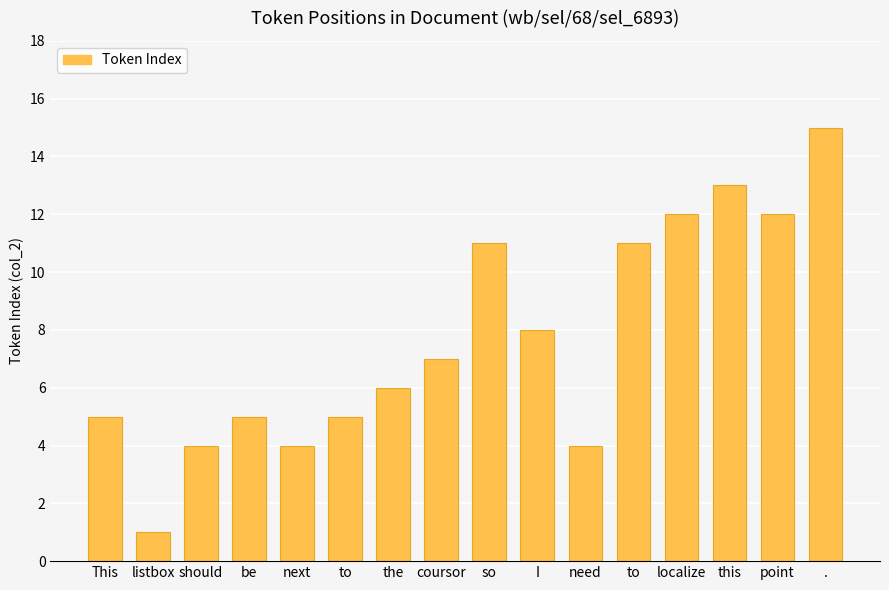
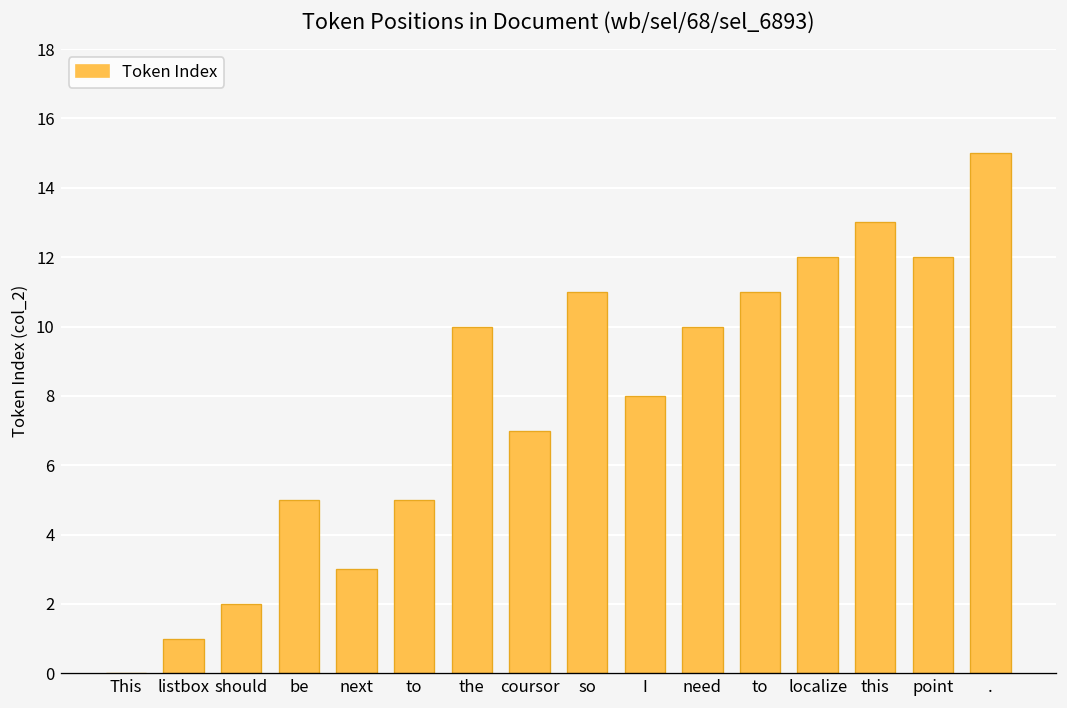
  {
-   "This": 5,
+   "This": 0,
    "listbox": 1,
-   "should": 4,
+   "should": 2,
    "be": 5,
-   "next": 4,
-   "the": 6,
+   "next": 3,
+   "the": 10,
    "coursor": 7,
    "so": 11,
    "I": 8,
-   "need": 4,
+   "need": 10,
    "localize": 12,
    "this": 13,
    "point": 12,
    ".": 15
  }
